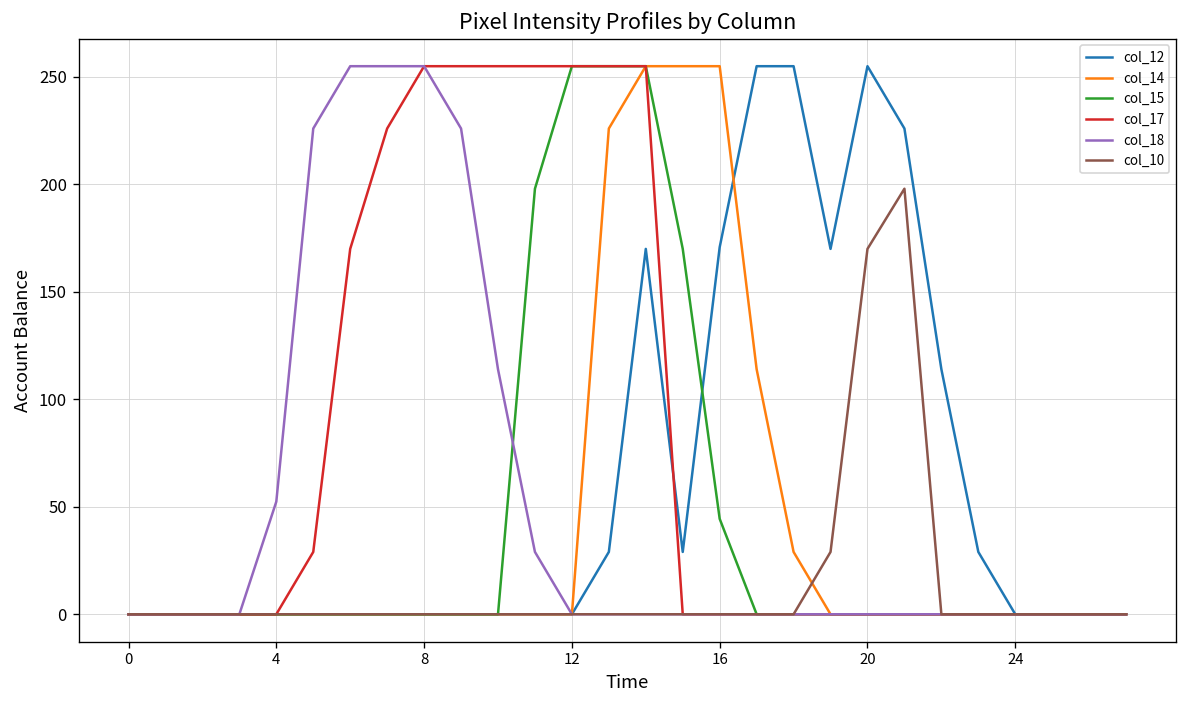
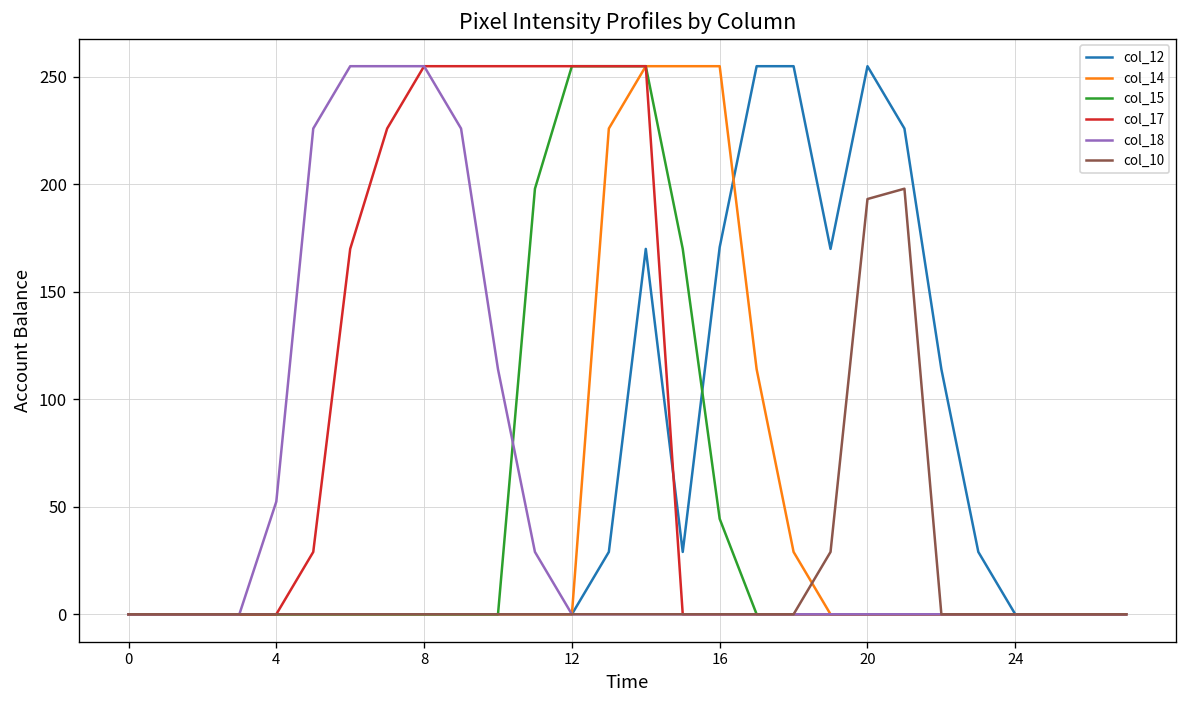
  {
    "col_12": {
      "16": 171,
      "20": 255
    },
    "col_14": {
      "16": 255
    },
    "col_15": {
      "16": 44
    },
    "col_18": {
      "4": 52
    },
    "col_10": {
-     "20": 170
+     "20": 193
    }
  }
